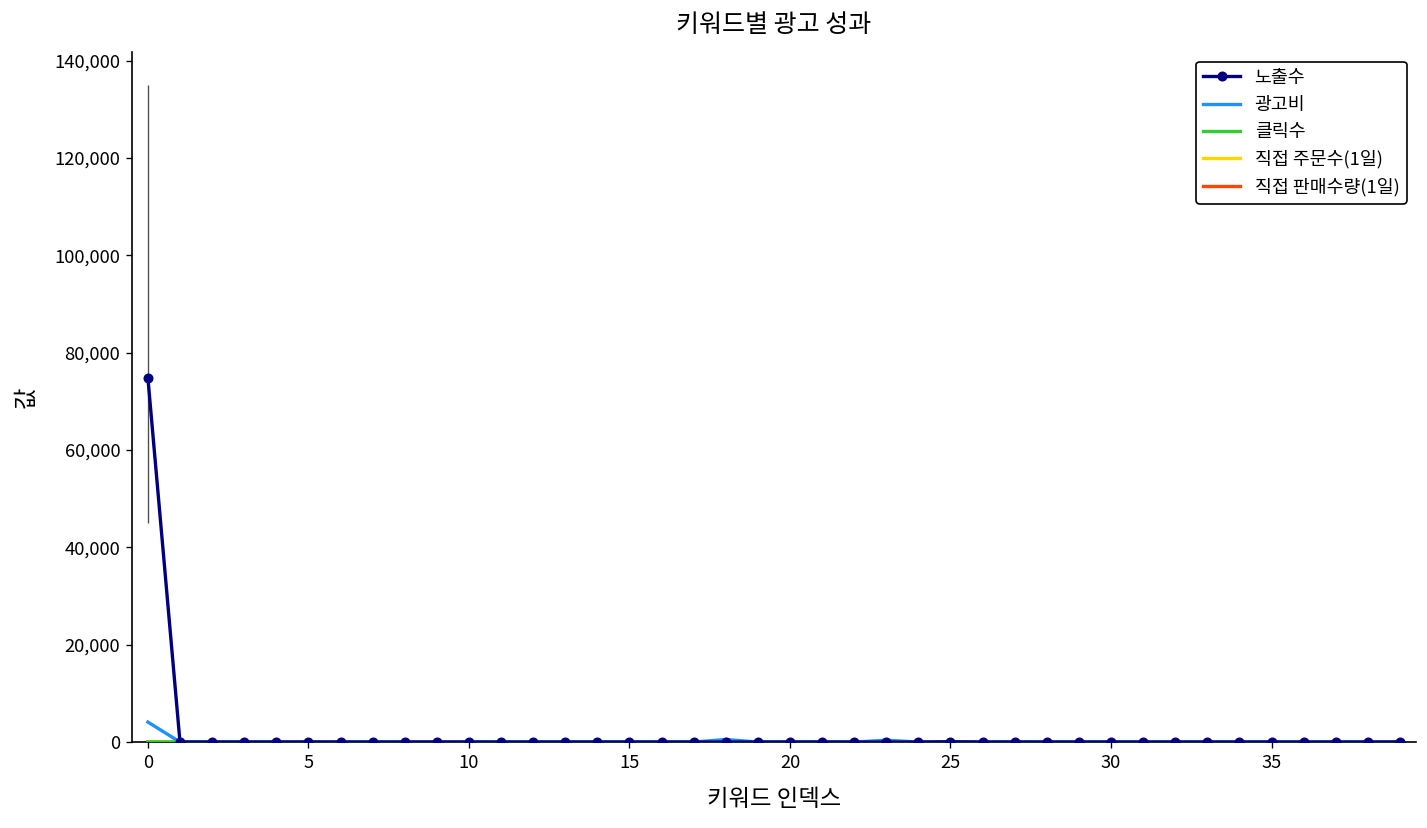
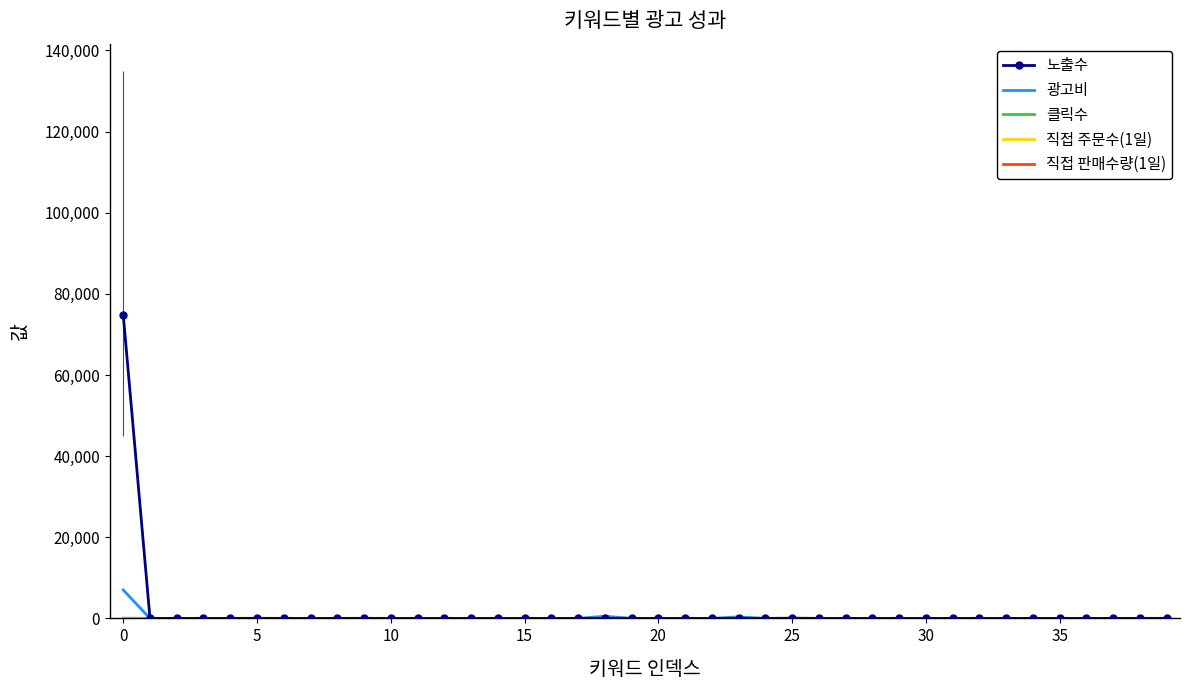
  {
    "노출수": {
      "0": "75,000"
    },
    "광고비": {
-     "0": "4,000"
+     "0": "7,000"
    },
    "직접 판매수량(1일)": {
      "0": "0"
    }
  }
